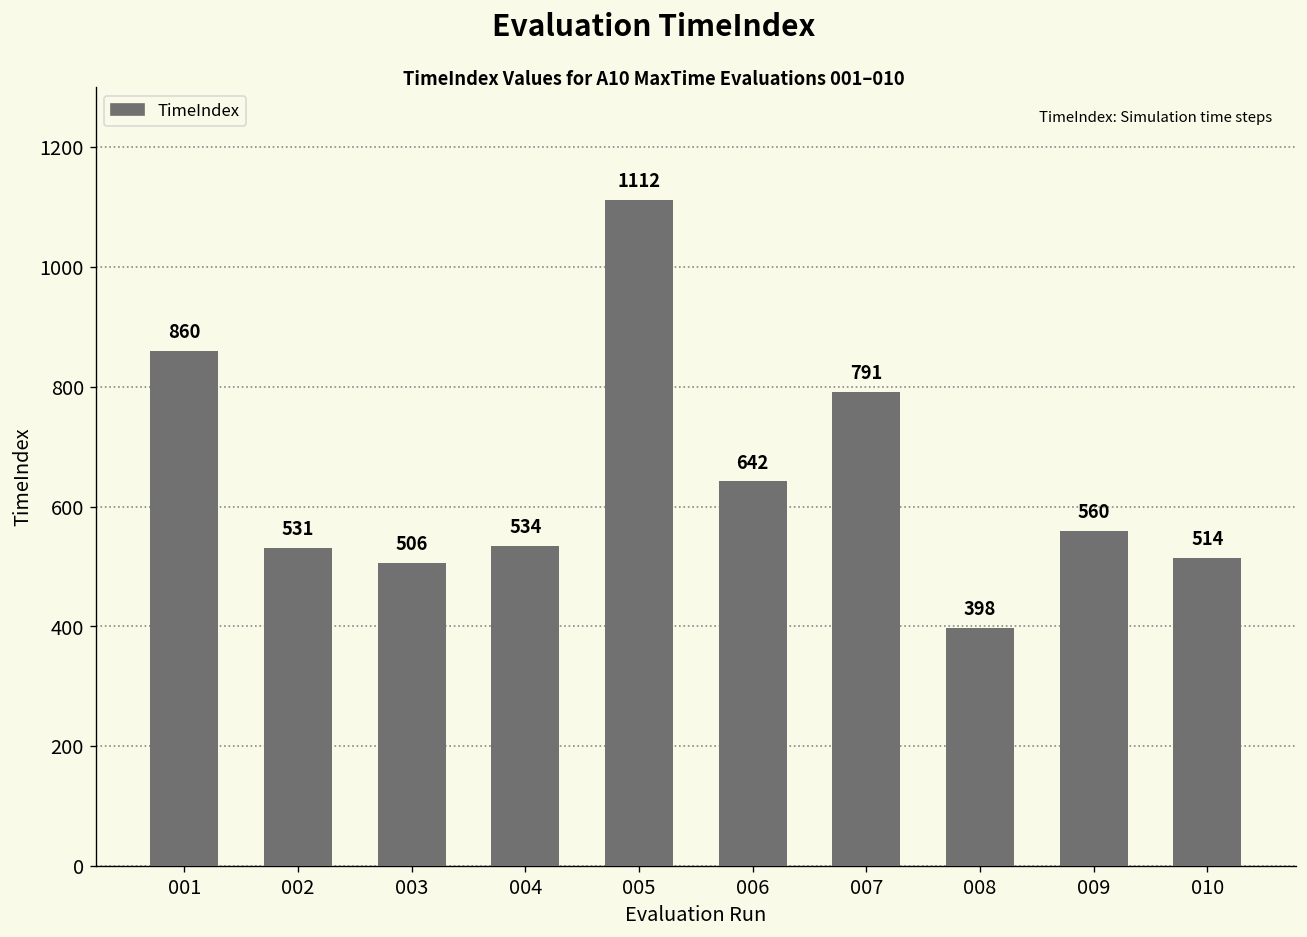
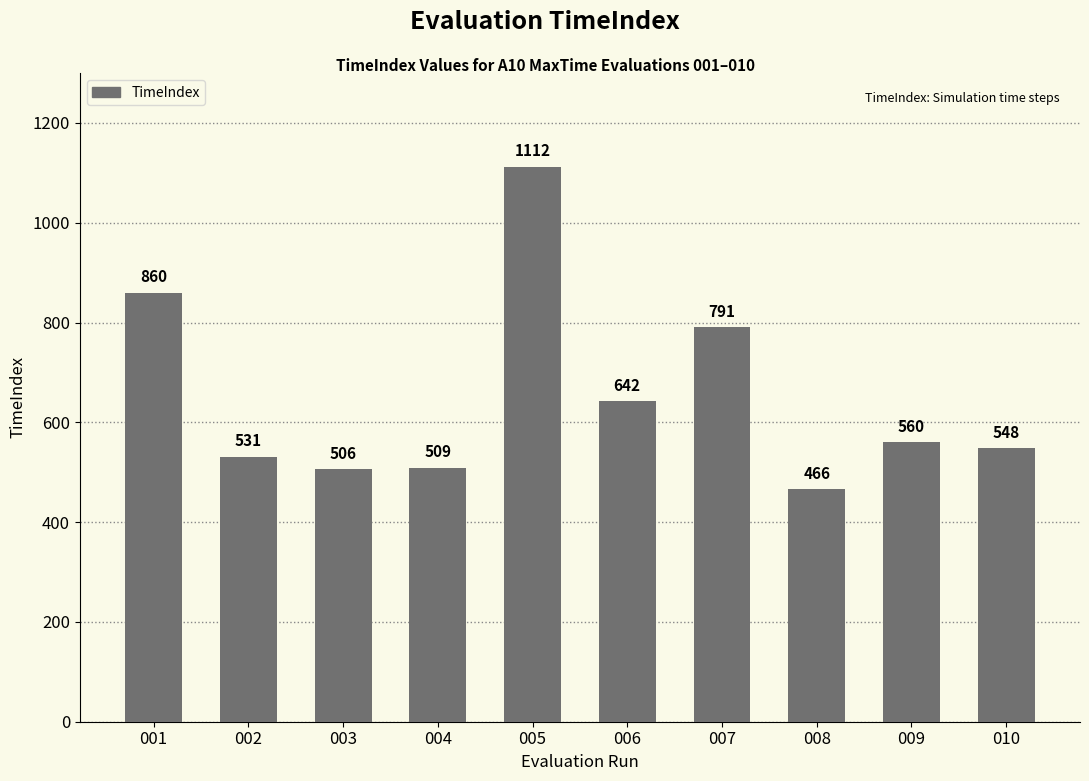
  {
    "001": 860,
    "002": 531,
    "003": 506,
-   "004": 534,
+   "004": 509,
    "005": 1112,
    "006": 642,
    "007": 791,
-   "008": 398,
+   "008": 466,
    "009": 560,
-   "010": 514
+   "010": 548
  }
